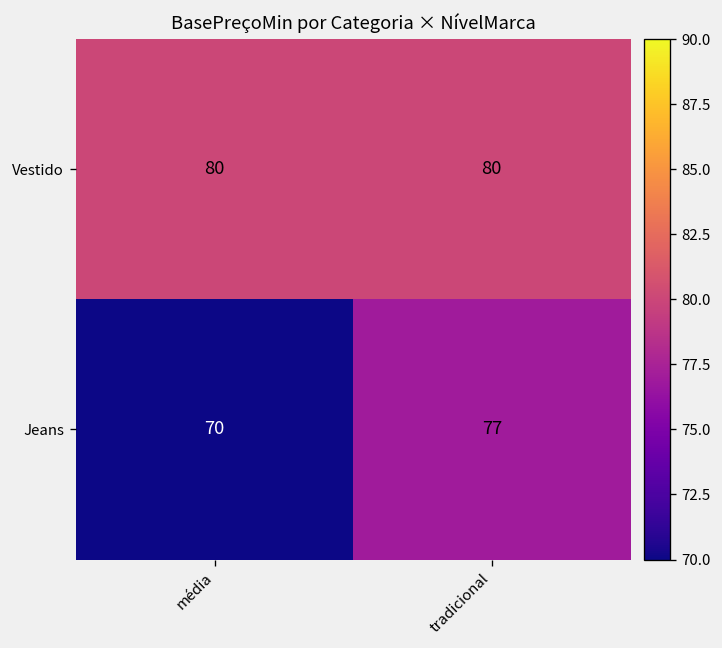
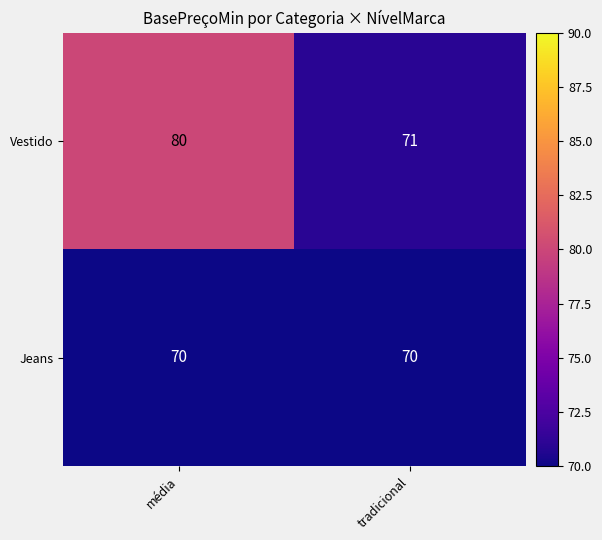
  {
    "Vestido": {
      "média": 80,
-     "tradicional": 80
+     "tradicional": 71
    },
    "Jeans": {
      "média": 70,
-     "tradicional": 77
+     "tradicional": 70
    }
  }
